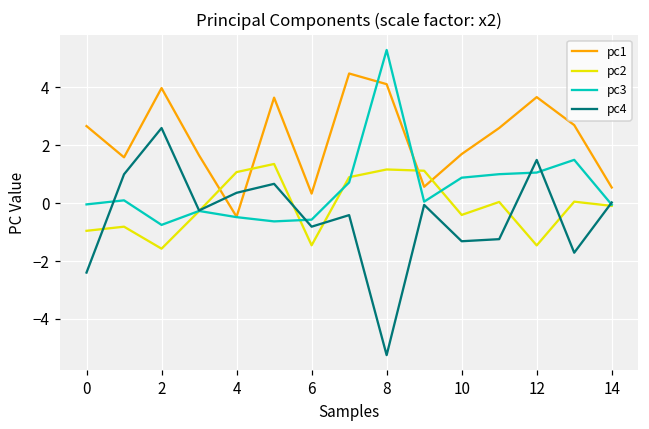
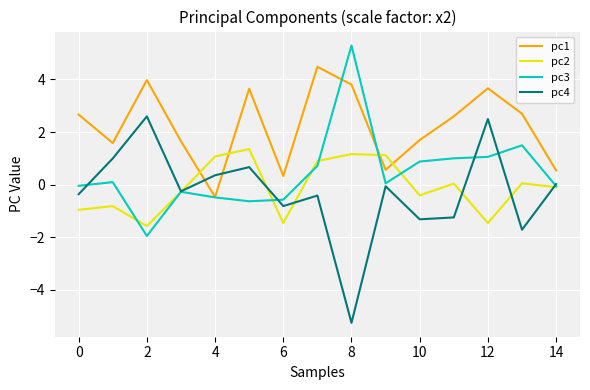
  {
    "pc1": {
      "0": 2.7,
      "2": 4.0,
      "6": 0.3,
-     "8": 4.1,
+     "8": 3.8,
      "10": 1.7,
      "12": 3.7,
      "14": 0.5
    },
    "pc2": {
      "0": -1.0,
      "2": -1.6,
      "4": 1.1,
      "6": -1.5,
      "8": 1.2,
      "10": -0.4,
      "12": -1.5
    },
    "pc3": {
      "0": 0.0,
-     "2": -0.8,
+     "2": -1.9,
      "6": -0.6,
      "8": 5.3,
      "10": 0.9,
      "12": 1.1
    },
    "pc4": {
-     "0": -2.4,
+     "0": -0.4,
      "2": 2.6,
      "4": 0.4,
      "6": -0.8,
      "8": -5.2,
      "10": -1.3,
-     "12": 1.5
+     "12": 2.5
    }
  }
